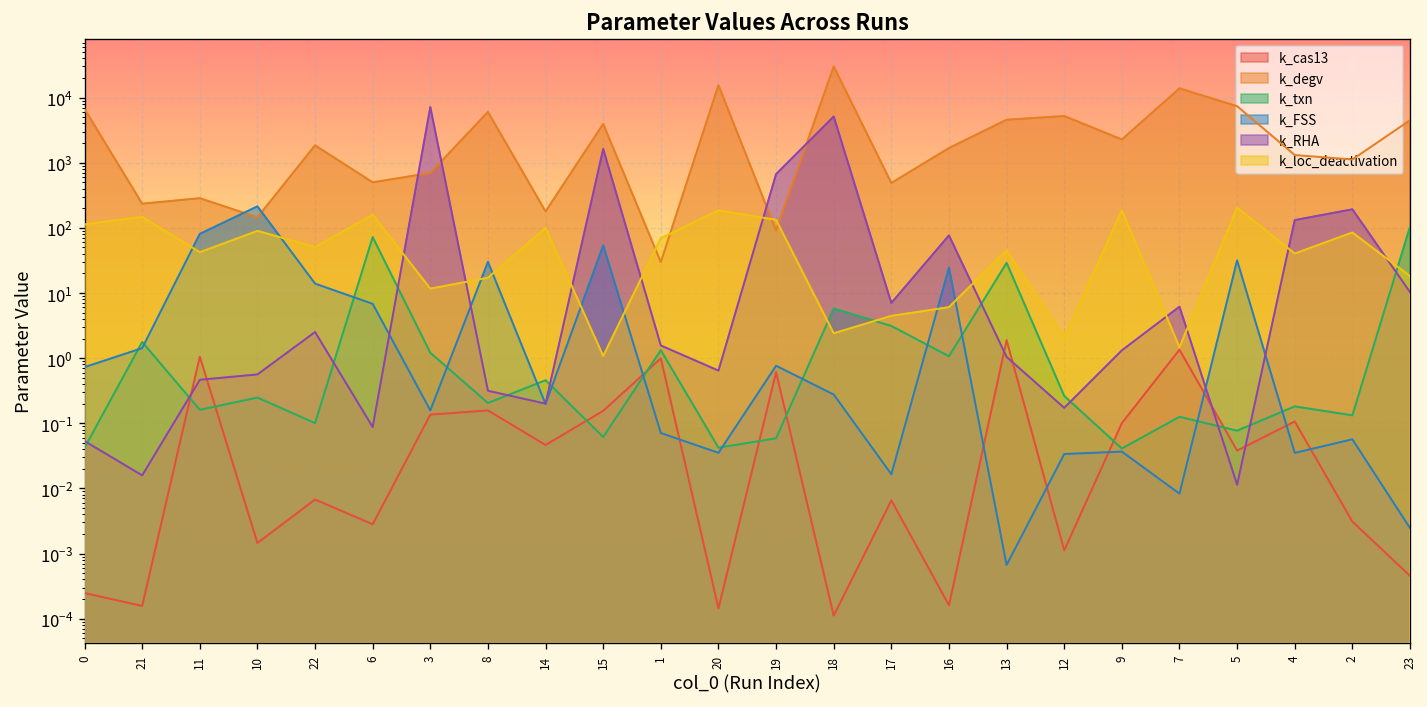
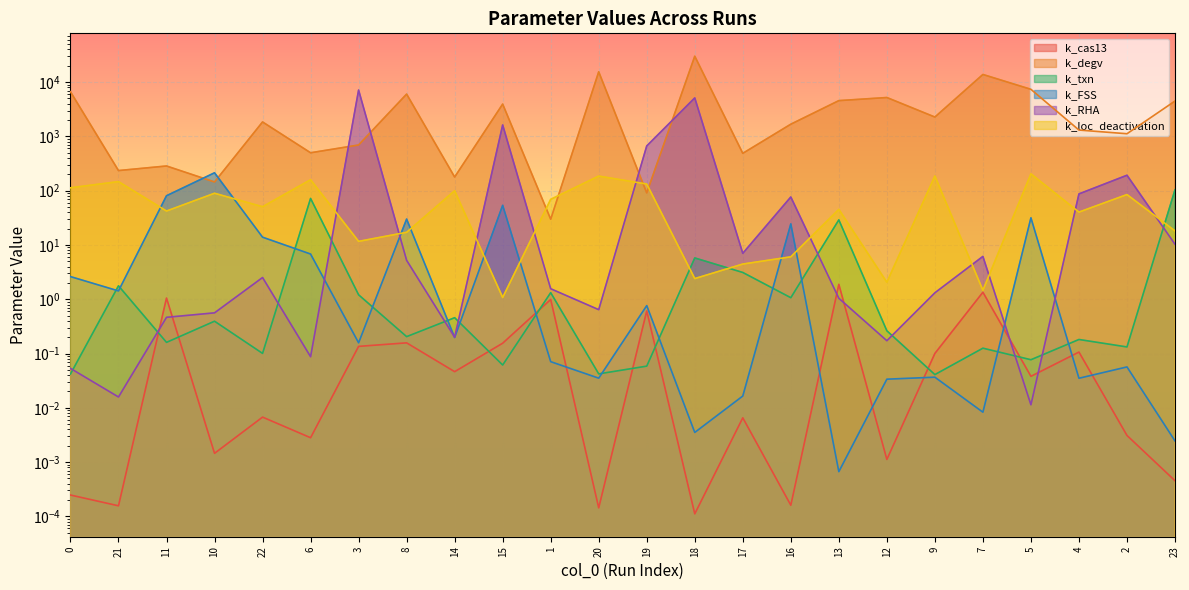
  {
    "k_txn": {
      "0": 0.04,
      "21": 1.8,
      "11": 0.16,
-     "10": 0.2,
+     "10": 0.4,
      "22": 0.1,
      "6": 70,
      "3": 1.2,
      "8": 0.2,
      "14": 0.5,
      "15": 0.06,
      "1": 1.3,
      "20": 0.04,
      "19": 0.06,
      "18": 6,
      "17": 3,
      "16": 1.1,
      "13": 30,
      "12": 0.3,
      "9": 0.04,
      "7": 0.13,
      "5": 0.08,
      "4": 0.2,
      "2": 0.13,
      "23": 100
    },
    "k_FSS": {
-     "0": 0.7,
+     "0": 3,
      "21": 1.4,
      "11": 80,
      "10": 210,
      "22": 14,
      "6": 7,
      "3": 0.16,
      "8": 30,
      "15": 50,
      "1": 0.07,
      "20": 0.04,
      "19": 0.8,
-     "18": 0.3,
+     "18": 0.004,
      "17": 0.017,
      "16": 20,
      "13": 0.0007,
      "12": 0.03,
      "9": 0.04,
      "7": 0.008,
      "5": 30,
      "4": 0.04,
      "2": 0.06,
      "23": 0.002
    },
    "k_RHA": {
      "0": 0.05,
      "21": 0.016,
      "11": 0.5,
      "10": 0.6,
      "22": 3,
      "6": 0.09,
      "3": 7000,
-     "8": 0.3,
+     "8": 5,
      "15": 1600,
      "1": 1.6,
      "20": 0.6,
      "19": 700,
      "18": 5000,
      "17": 7,
      "16": 80,
      "13": 1.0,
      "12": 0.17,
      "9": 1.3,
      "7": 6,
      "5": 0.011,
-     "4": 130,
+     "4": 90,
      "2": 190,
      "23": 10
    }
  }
